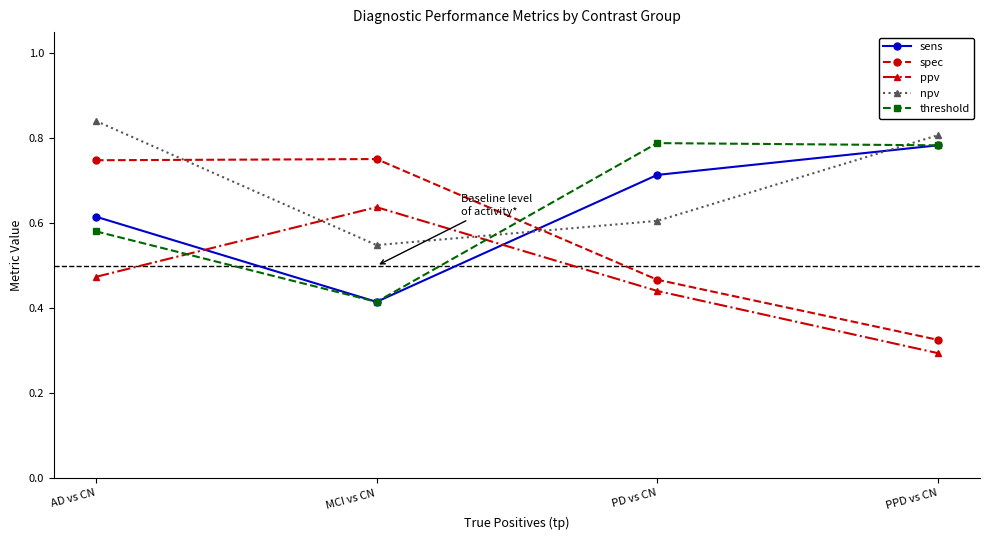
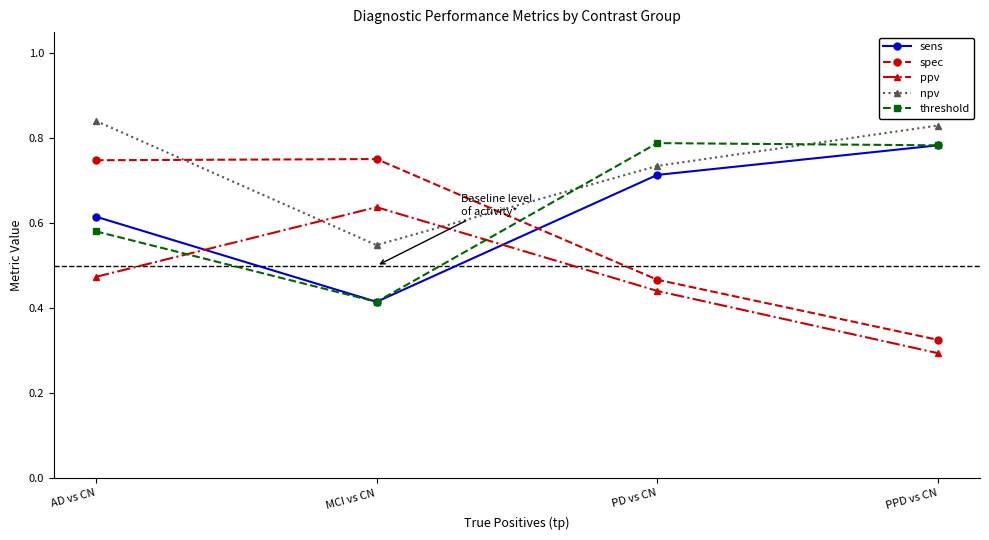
  {
    "sens": {
      "AD vs CN": 0.62,
      "PD vs CN": 0.71
    },
    "npv": {
      "AD vs CN": 0.84,
      "MCI vs CN": 0.55,
-     "PD vs CN": 0.61,
-     "PPD vs CN": 0.81
+     "PD vs CN": 0.74,
+     "PPD vs CN": 0.83
    },
    "threshold": {
      "AD vs CN": 0.58,
      "PD vs CN": 0.79
    }
  }
